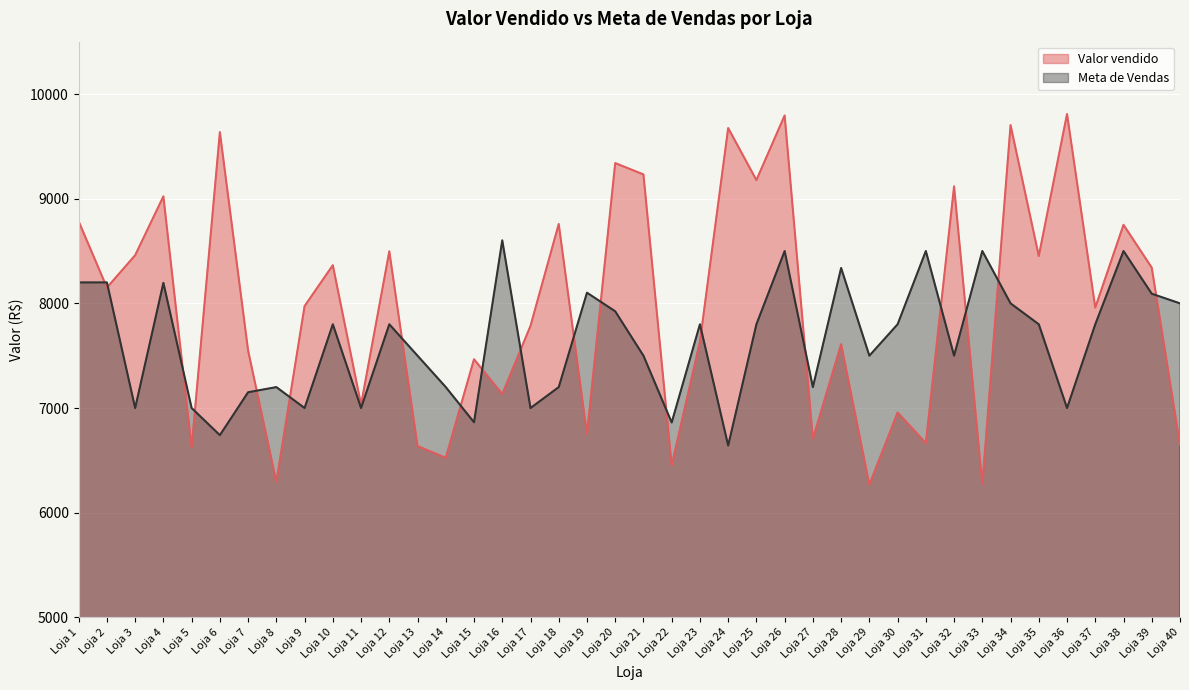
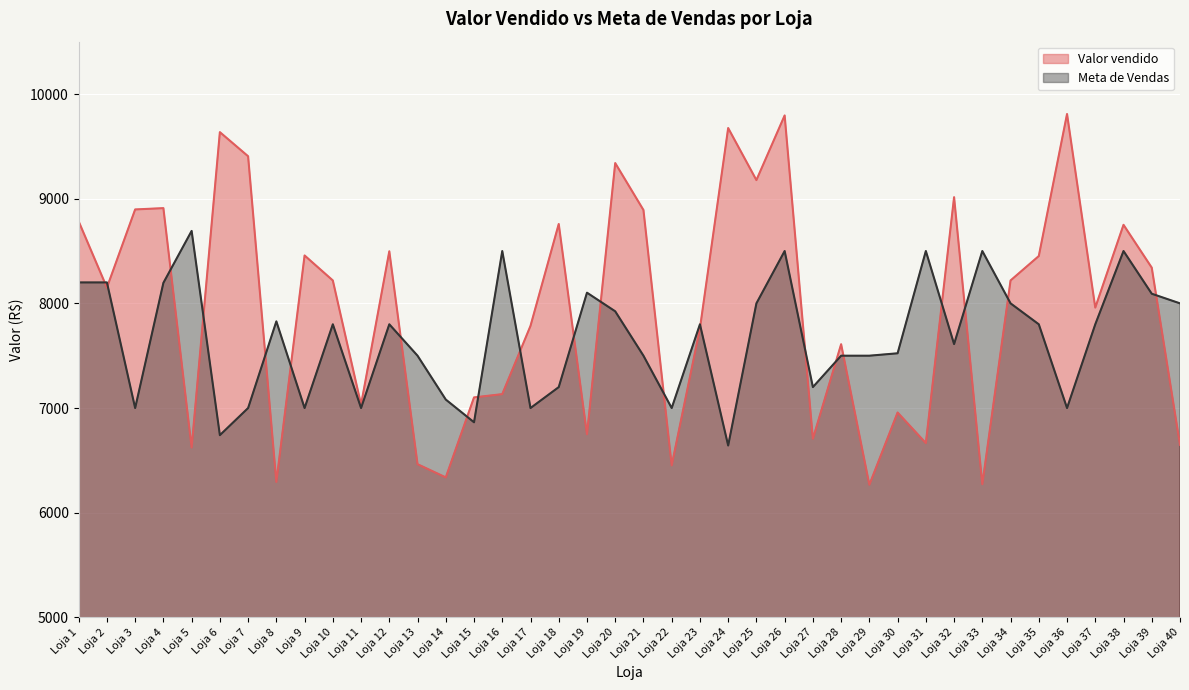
  {
    "Valor vendido": {
      "Loja 1": 8780,
      "Loja 2": 8150,
-     "Loja 3": 8460,
-     "Loja 4": 9020,
+     "Loja 3": 8900,
+     "Loja 4": 8910,
      "Loja 5": 6620,
      "Loja 6": 9640,
-     "Loja 7": 7550,
+     "Loja 7": 9410,
      "Loja 8": 6290,
-     "Loja 9": 7970,
-     "Loja 10": 8360,
+     "Loja 9": 8460,
+     "Loja 10": 8220,
      "Loja 11": 7030,
      "Loja 12": 8500,
-     "Loja 13": 6640,
-     "Loja 14": 6520,
-     "Loja 15": 7470,
+     "Loja 13": 6460,
+     "Loja 14": 6340,
+     "Loja 15": 7100,
      "Loja 16": 7130,
      "Loja 17": 7780,
      "Loja 18": 8760,
      "Loja 19": 6750,
      "Loja 20": 9340,
-     "Loja 21": 9230,
+     "Loja 21": 8890,
      "Loja 22": 6450,
-     "Loja 23": 7630,
+     "Loja 23": 7760,
      "Loja 24": 9670,
      "Loja 25": 9180,
      "Loja 26": 9800,
      "Loja 27": 6710,
      "Loja 28": 7610,
      "Loja 29": 6270,
      "Loja 30": 6960,
      "Loja 31": 6670,
-     "Loja 32": 9120,
+     "Loja 32": 9010,
      "Loja 33": 6270,
-     "Loja 34": 9700,
+     "Loja 34": 8220,
      "Loja 35": 8450,
      "Loja 36": 9810,
      "Loja 37": 7960,
      "Loja 38": 8750,
      "Loja 39": 8340,
      "Loja 40": 6650
    },
    "Meta de Vendas": {
      "Loja 1": 8200,
      "Loja 2": 8200,
      "Loja 3": 7000,
      "Loja 4": 8200,
-     "Loja 5": 7000,
+     "Loja 5": 8690,
      "Loja 6": 6740,
-     "Loja 7": 7150,
-     "Loja 8": 7200,
+     "Loja 7": 7000,
+     "Loja 8": 7830,
      "Loja 9": 7000,
      "Loja 10": 7800,
      "Loja 11": 7000,
      "Loja 12": 7800,
      "Loja 13": 7500,
-     "Loja 14": 7200,
+     "Loja 14": 7080,
      "Loja 15": 6860,
-     "Loja 16": 8600,
+     "Loja 16": 8500,
      "Loja 17": 7000,
      "Loja 18": 7200,
      "Loja 19": 8100,
      "Loja 20": 7920,
      "Loja 21": 7500,
-     "Loja 22": 6860,
+     "Loja 22": 7000,
      "Loja 23": 7800,
      "Loja 24": 6640,
-     "Loja 25": 7800,
+     "Loja 25": 8000,
      "Loja 26": 8500,
      "Loja 27": 7200,
-     "Loja 28": 8340,
+     "Loja 28": 7500,
      "Loja 29": 7500,
-     "Loja 30": 7800,
+     "Loja 30": 7520,
      "Loja 31": 8500,
-     "Loja 32": 7500,
+     "Loja 32": 7610,
      "Loja 33": 8500,
      "Loja 34": 8000,
      "Loja 35": 7800,
      "Loja 36": 7000,
      "Loja 37": 7800,
      "Loja 38": 8500,
      "Loja 39": 8090,
      "Loja 40": 8000
    }
  }
